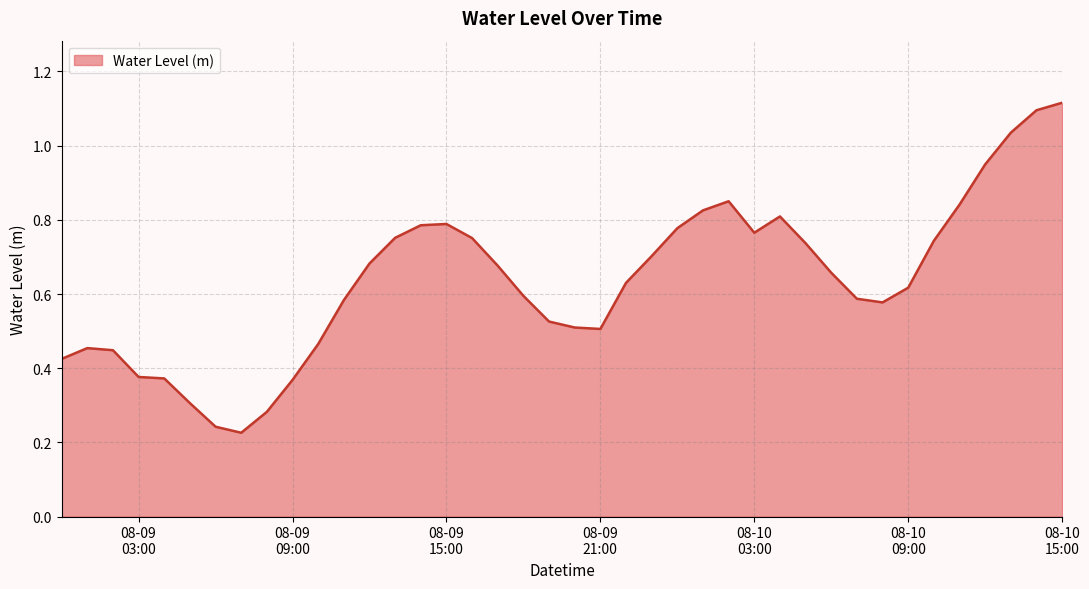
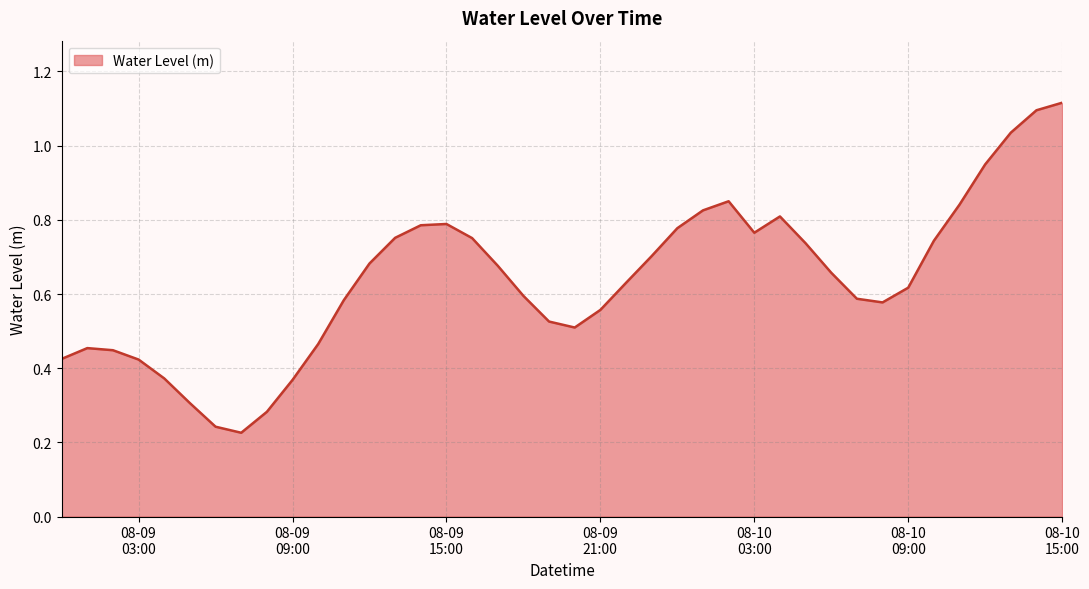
  {
-   "08-09 03:00": 0.38,
+   "08-09 03:00": 0.42,
    "08-09 09:00": 0.37,
    "08-09 15:00": 0.79,
-   "08-09 21:00": 0.51,
+   "08-09 21:00": 0.56,
    "08-10 03:00": 0.77,
    "08-10 09:00": 0.62,
    "08-10 15:00": 1.12
  }
